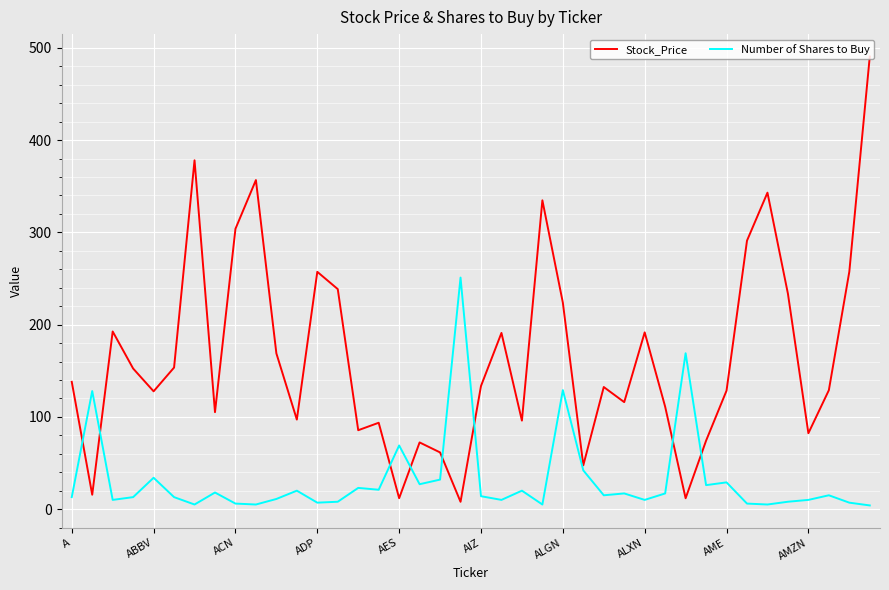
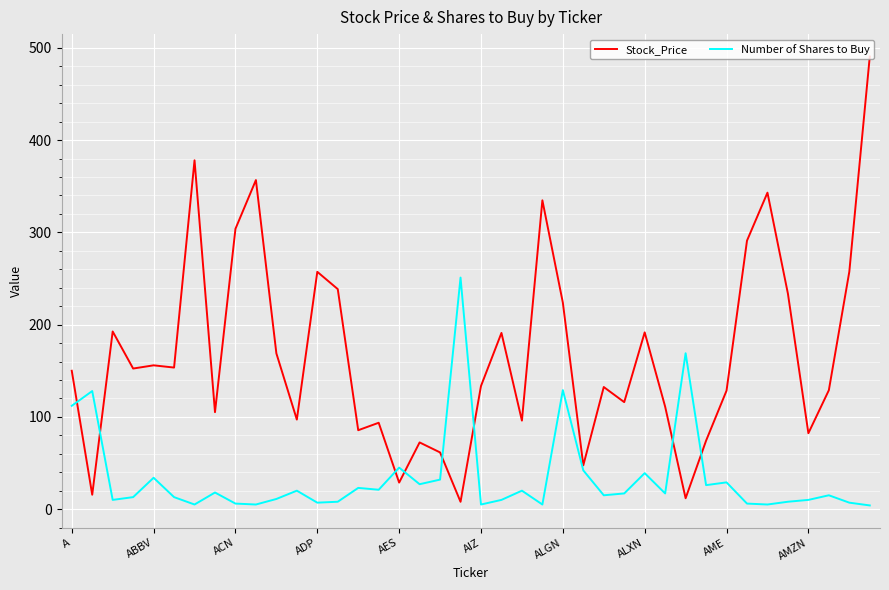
  {
    "Stock_Price": {
-     "A": 140,
-     "ABBV": 130,
+     "A": 150,
+     "ABBV": 160,
      "ACN": 300,
      "ADP": 260,
-     "AES": 10,
+     "AES": 30,
      "AIZ": 130,
      "ALGN": 220,
      "ALXN": 190,
      "AME": 130,
      "AMZN": 80
    },
    "Number of Shares to Buy": {
-     "A": 10,
+     "A": 110,
      "ABBV": 30,
      "ACN": 10,
      "ADP": 10,
-     "AES": 70,
-     "AIZ": 14,
+     "AES": 50,
+     "AIZ": 5,
      "ALGN": 130,
-     "ALXN": 10,
+     "ALXN": 40,
      "AME": 30,
      "AMZN": 10
    }
  }
